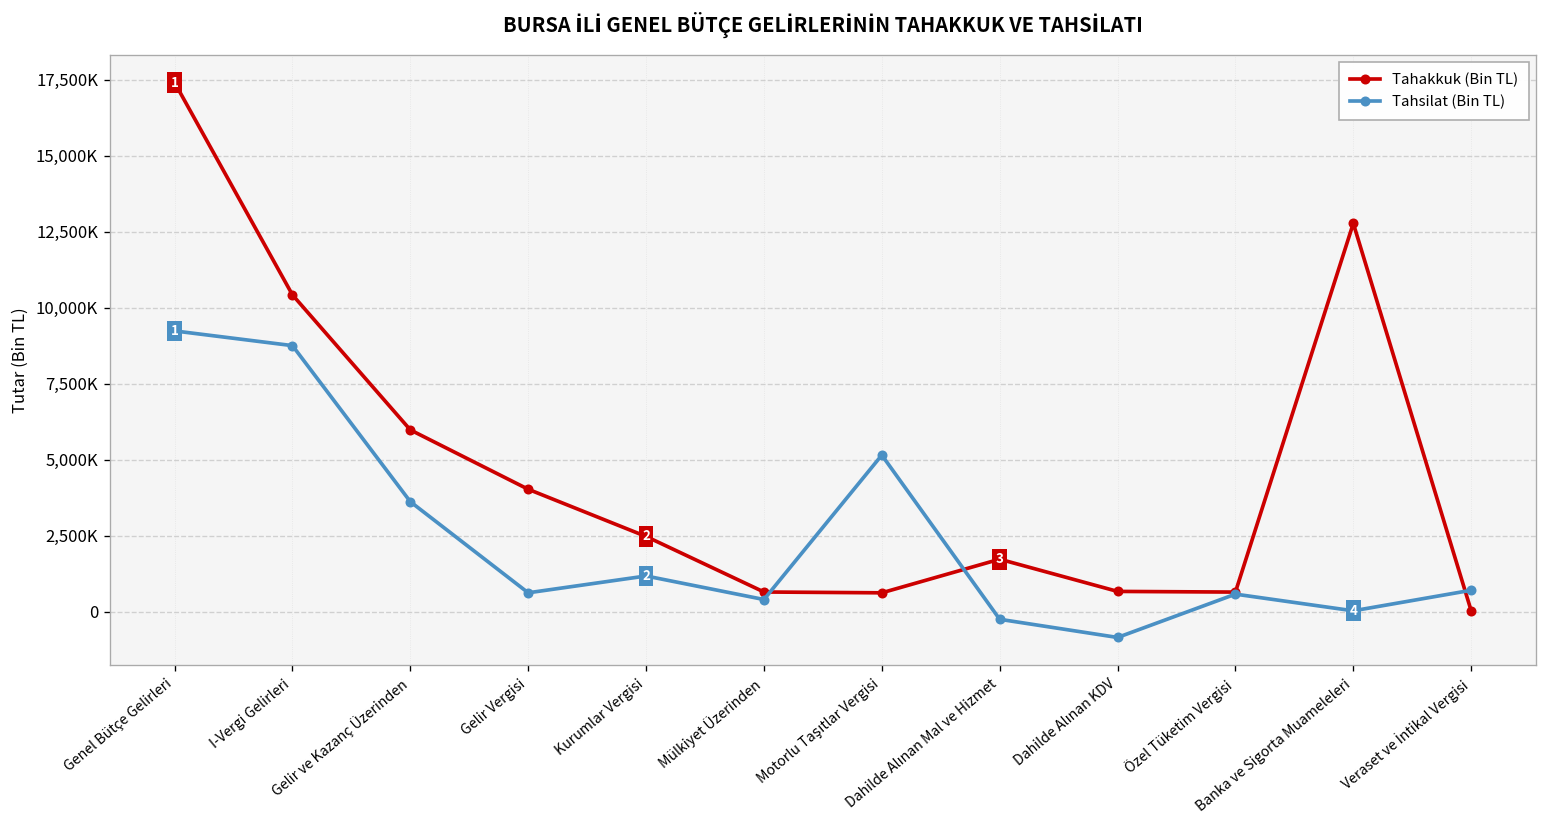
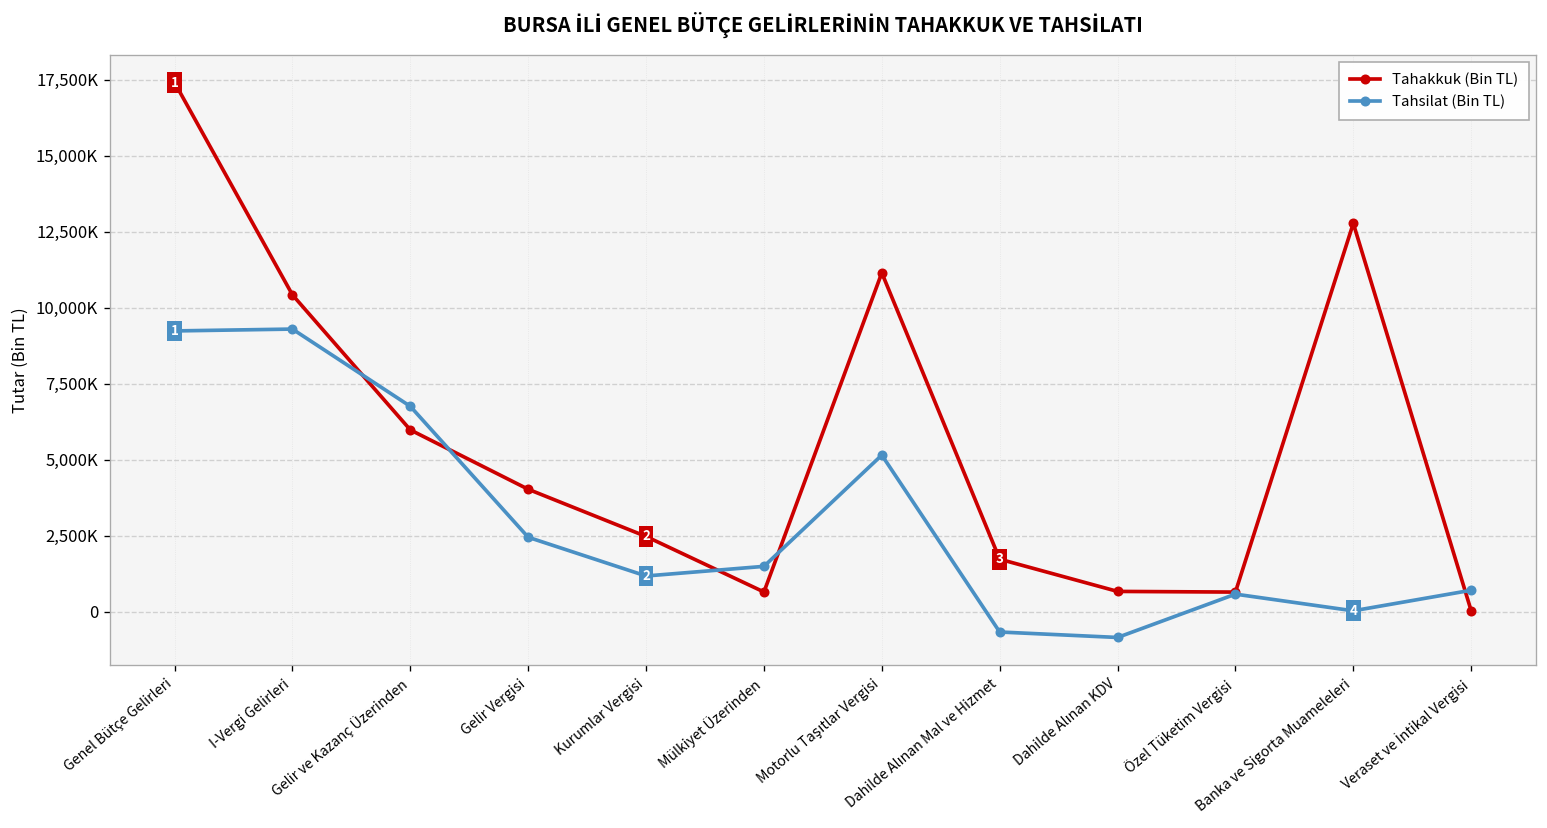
  {
    "Tahakkuk (Bin TL)": {
      "I-Vergi Gelirleri": "10,400,000",
      "Gelir ve Kazanç Üzerinden": "6,000,000",
      "Gelir Vergisi": "4,000,000",
      "Mülkiyet Üzerinden": "600,000",
-     "Motorlu Taşıtlar Vergisi": "600,000",
+     "Motorlu Taşıtlar Vergisi": "11,100,000",
      "Dahilde Alınan KDV": "700,000",
      "Banka ve Sigorta Muameleleri": "12,800,000",
      "Veraset ve İntikal Vergisi": "0"
    },
    "Tahsilat (Bin TL)": {
-     "I-Vergi Gelirleri": "8,800,000",
-     "Gelir ve Kazanç Üzerinden": "3,600,000",
-     "Gelir Vergisi": "600,000",
-     "Mülkiyet Üzerinden": "400,000",
+     "I-Vergi Gelirleri": "9,300,000",
+     "Gelir ve Kazanç Üzerinden": "6,800,000",
+     "Gelir Vergisi": "2,400,000",
+     "Mülkiyet Üzerinden": "1,500,000",
      "Motorlu Taşıtlar Vergisi": "5,100,000",
-     "Dahilde Alınan Mal ve Hizmet": "-300,000",
+     "Dahilde Alınan Mal ve Hizmet": "-700,000",
      "Dahilde Alınan KDV": "-900,000",
      "Veraset ve İntikal Vergisi": "700,000"
    }
  }
